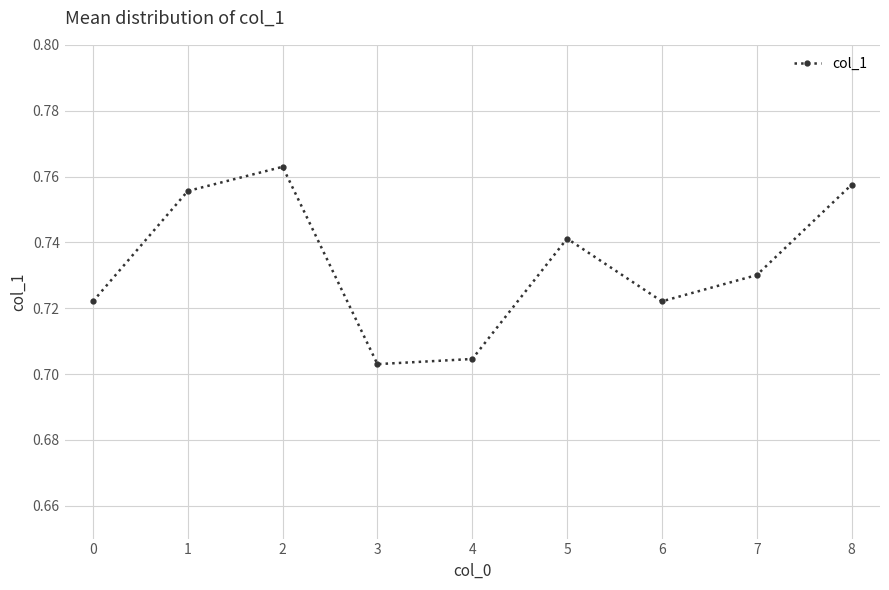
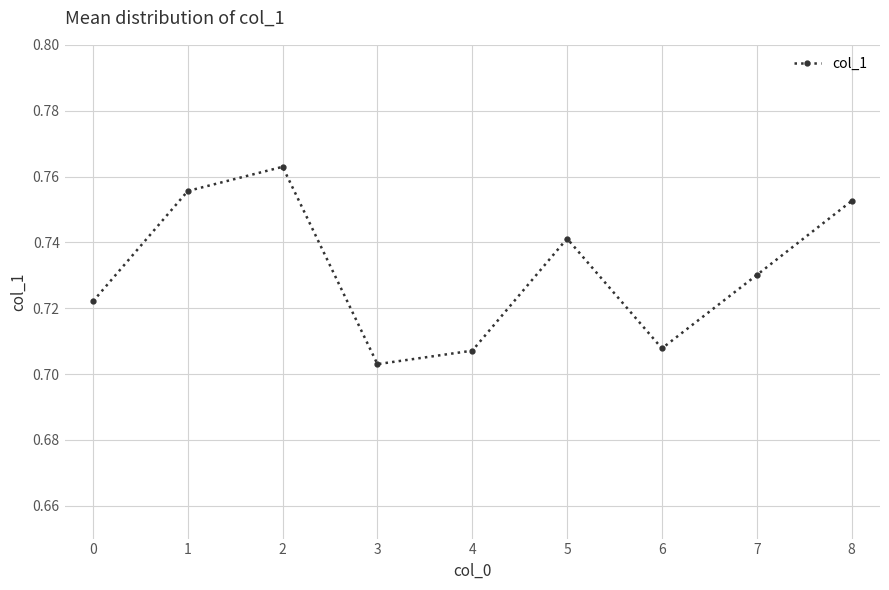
  {
    "0": 0.722,
    "1": 0.756,
    "2": 0.763,
    "3": 0.703,
-   "4": 0.705,
+   "4": 0.707,
    "5": 0.741,
-   "6": 0.722,
+   "6": 0.708,
    "7": 0.730,
-   "8": 0.757
+   "8": 0.753
  }
